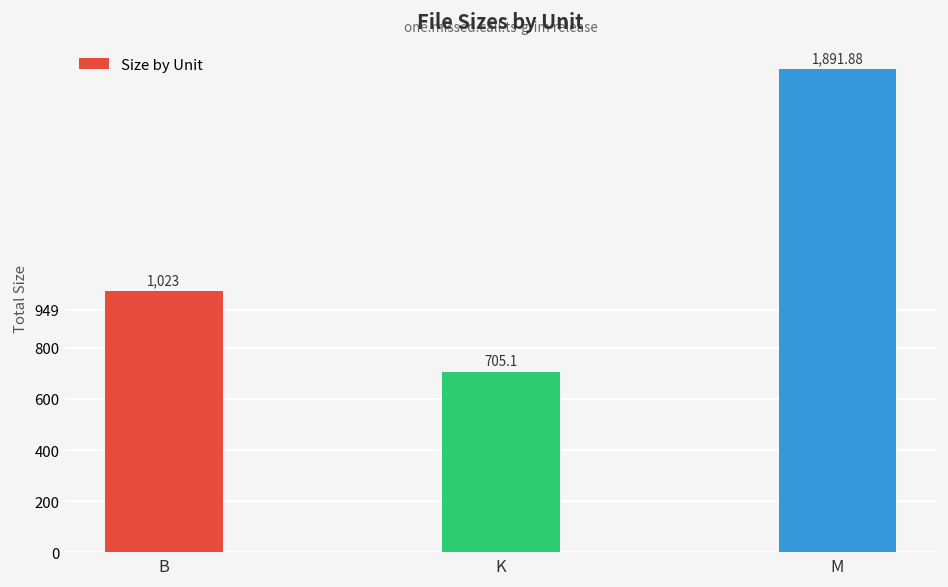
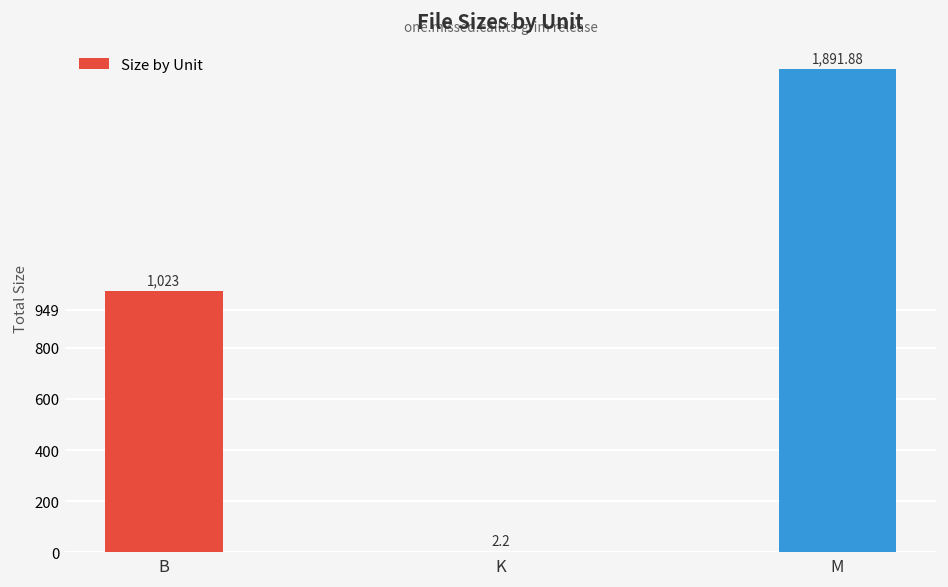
  {
    "B": "1,023",
-   "K": "705.1",
+   "K": "2.2",
    "M": "1,891.88"
  }
